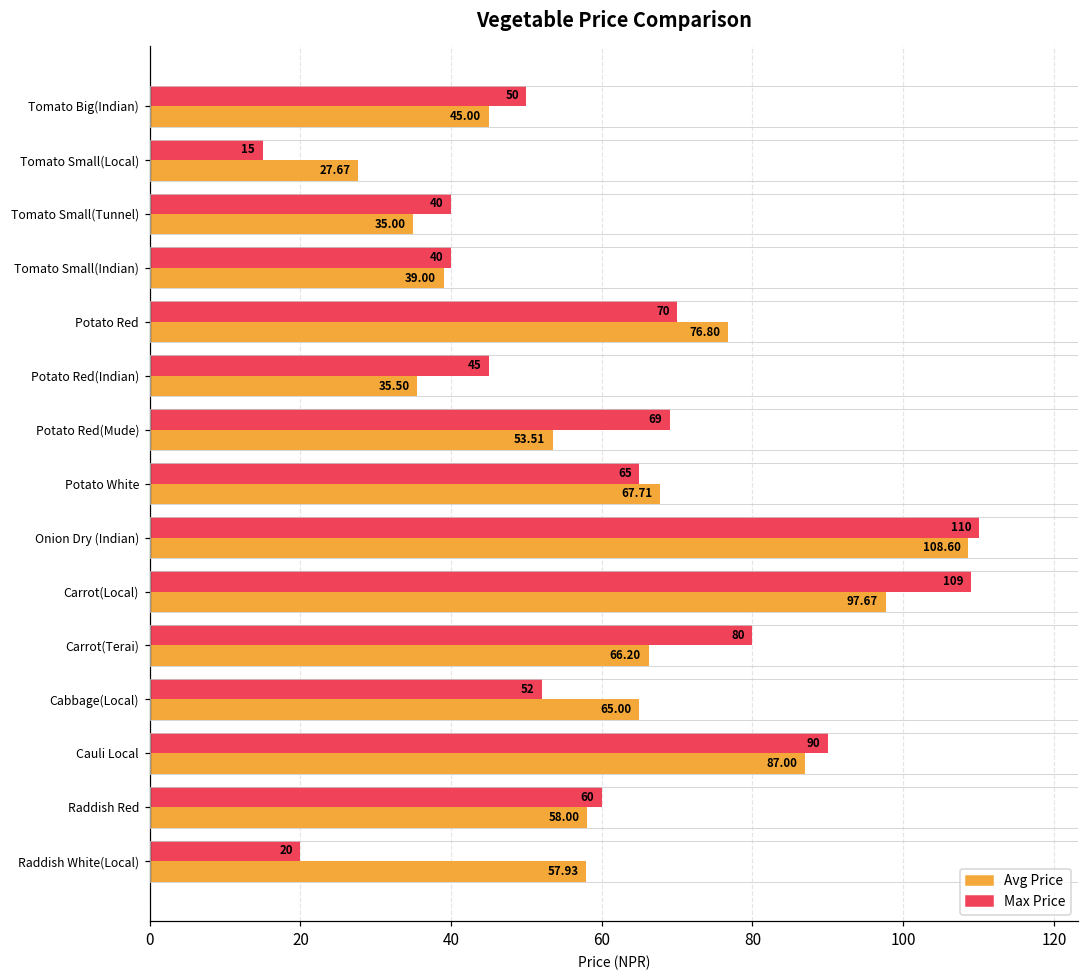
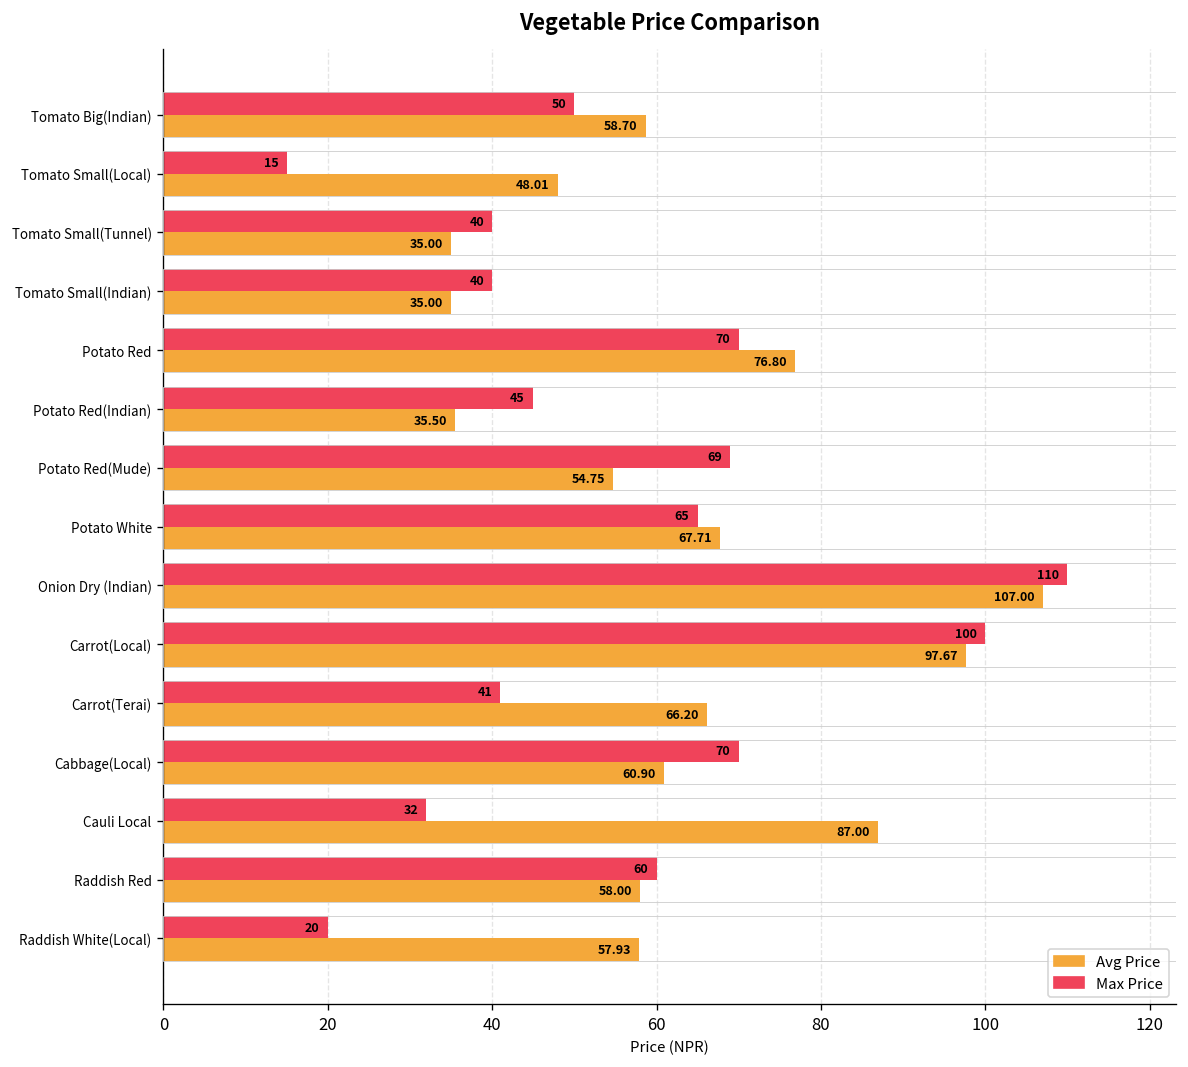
  {
    "Avg Price": {
-     "Tomato Big(Indian)": 45.00,
-     "Tomato Small(Local)": 27.67,
+     "Tomato Big(Indian)": 58.70,
+     "Tomato Small(Local)": 48.01,
      "Tomato Small(Tunnel)": 35.00,
-     "Tomato Small(Indian)": 39.00,
+     "Tomato Small(Indian)": 35.00,
      "Potato Red": 76.80,
      "Potato Red(Indian)": 35.50,
-     "Potato Red(Mude)": 53.51,
+     "Potato Red(Mude)": 54.75,
      "Potato White": 67.71,
-     "Onion Dry (Indian)": 108.60,
+     "Onion Dry (Indian)": 107.00,
      "Carrot(Local)": 97.67,
      "Carrot(Terai)": 66.20,
-     "Cabbage(Local)": 65.00,
+     "Cabbage(Local)": 60.90,
      "Cauli Local": 87.00,
      "Raddish Red": 58.00,
      "Raddish White(Local)": 57.93
    },
    "Max Price": {
      "Tomato Big(Indian)": 50,
      "Tomato Small(Local)": 15,
      "Tomato Small(Tunnel)": 40,
      "Tomato Small(Indian)": 40,
      "Potato Red": 70,
      "Potato Red(Indian)": 45,
      "Potato Red(Mude)": 69,
      "Potato White": 65,
      "Onion Dry (Indian)": 110,
-     "Carrot(Local)": 109,
-     "Carrot(Terai)": 80,
-     "Cabbage(Local)": 52,
-     "Cauli Local": 90,
+     "Carrot(Local)": 100,
+     "Carrot(Terai)": 41,
+     "Cabbage(Local)": 70,
+     "Cauli Local": 32,
      "Raddish Red": 60,
      "Raddish White(Local)": 20
    }
  }
